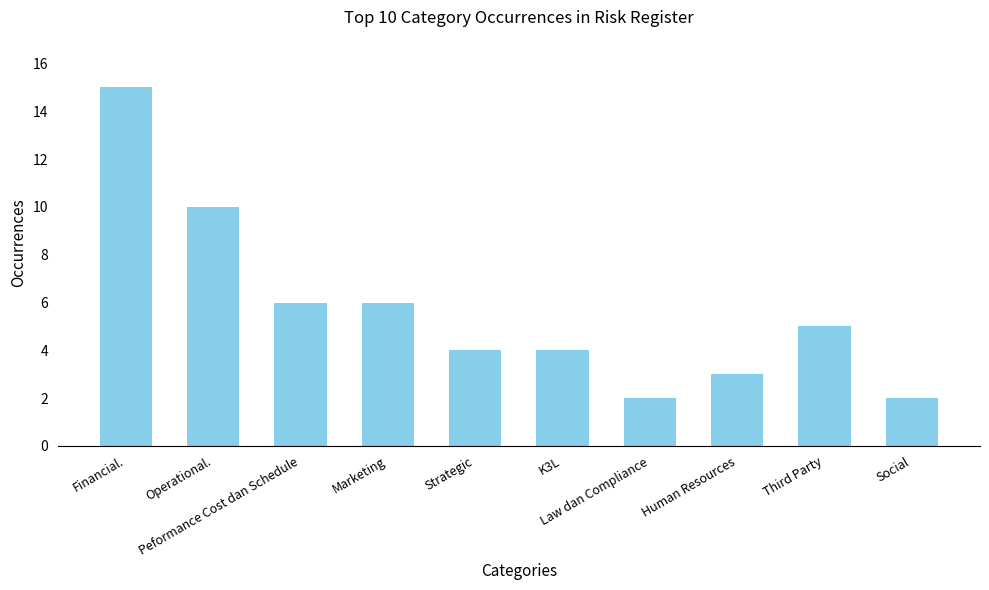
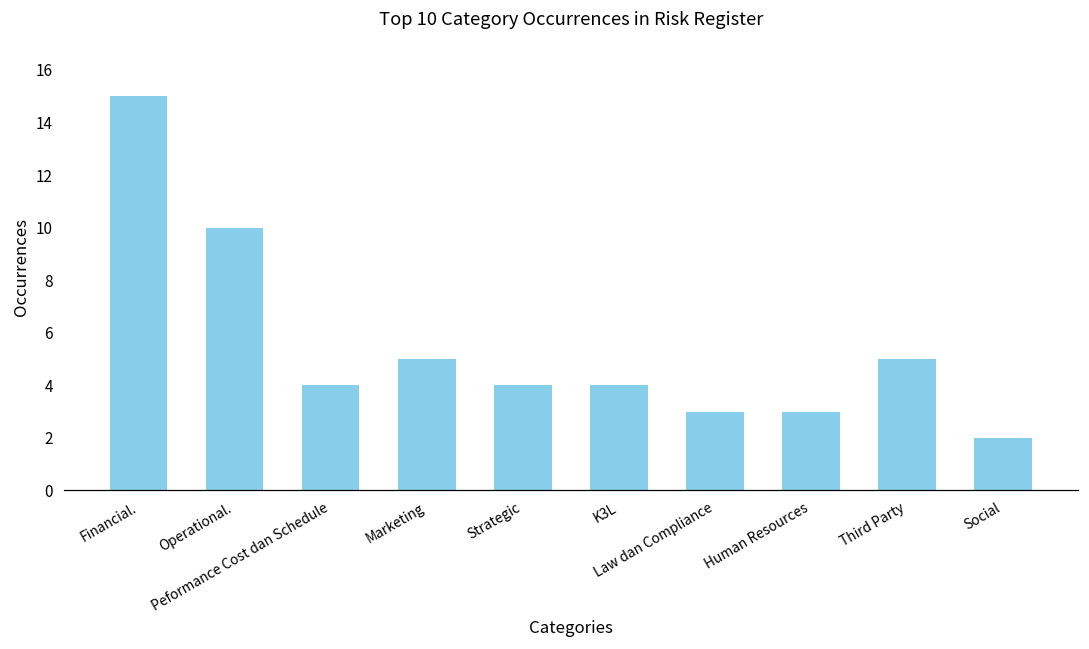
  {
    "Financial.": 15,
    "Operational.": 10,
-   "Peformance Cost dan Schedule": 6,
-   "Marketing": 6,
+   "Peformance Cost dan Schedule": 4,
+   "Marketing": 5,
    "Strategic": 4,
    "K3L": 4,
-   "Law dan Compliance": 2,
+   "Law dan Compliance": 3,
    "Human Resources": 3,
    "Third Party": 5,
    "Social": 2
  }
